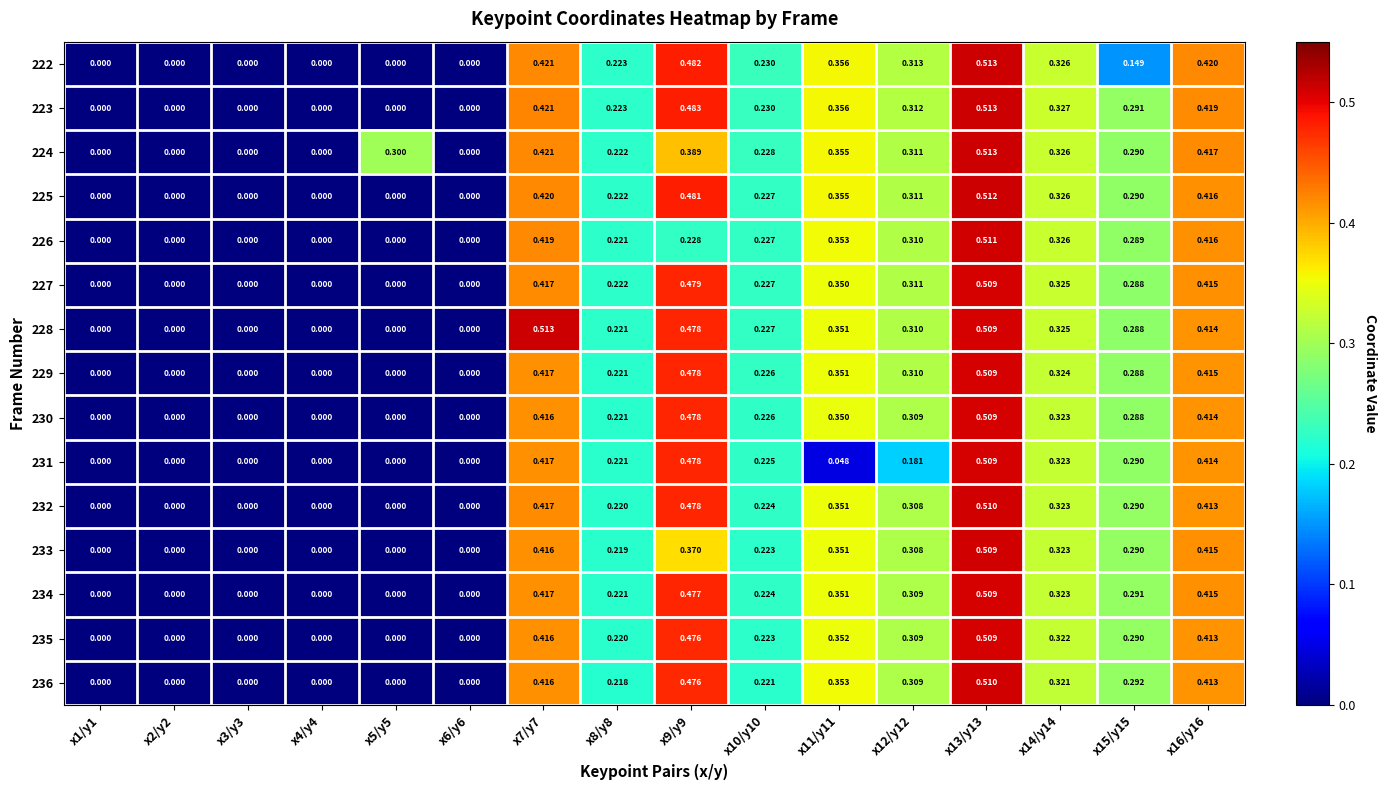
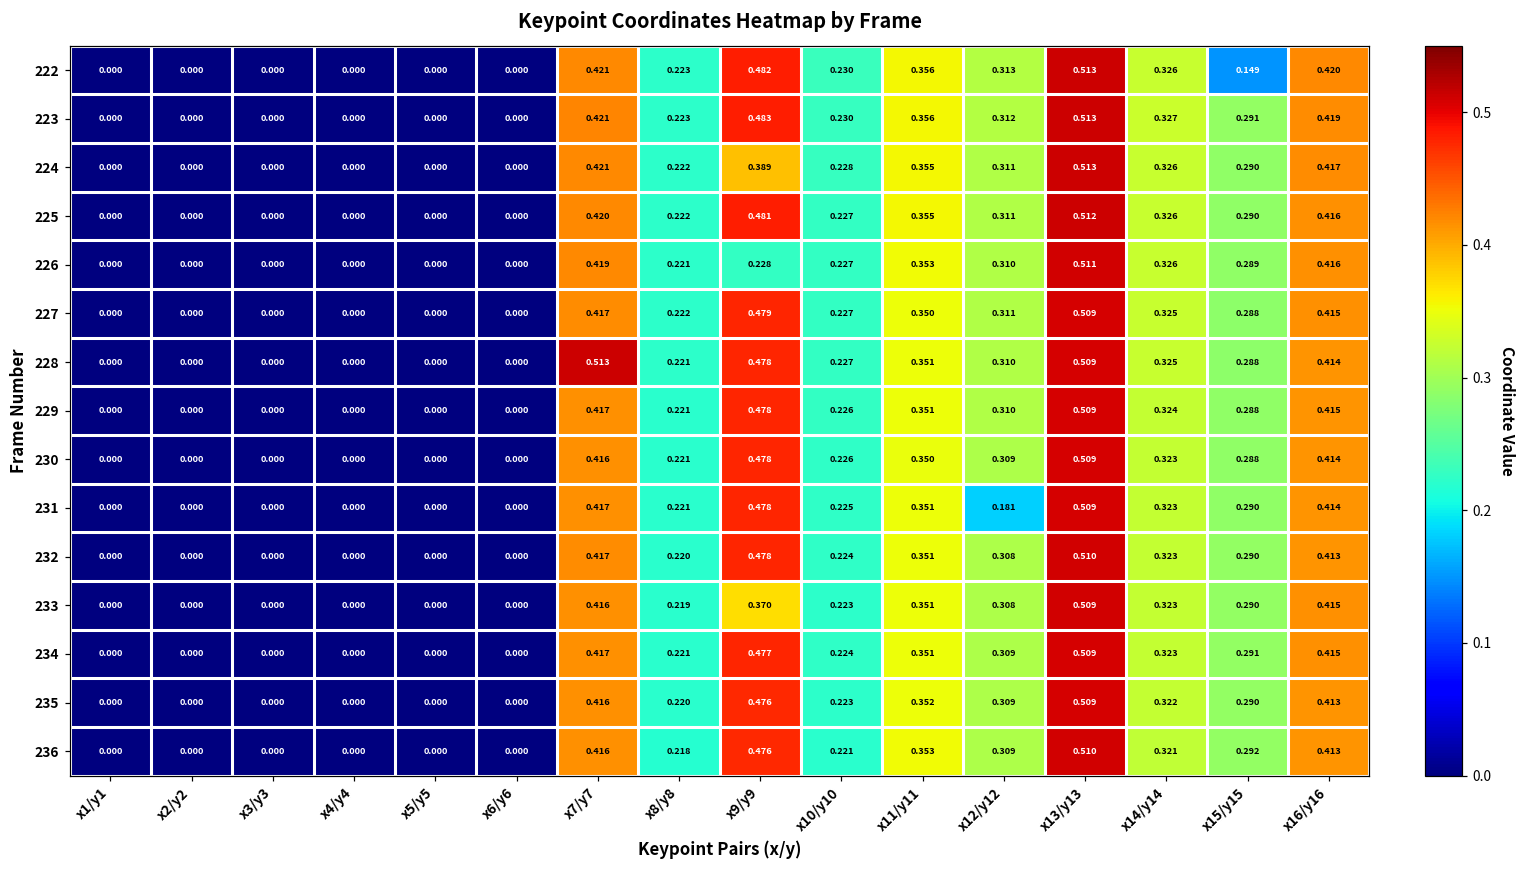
  {
    "224": {
      "x1/y1": 0.000,
      "x2/y2": 0.000,
      "x3/y3": 0.000,
      "x4/y4": 0.000,
-     "x5/y5": 0.300,
+     "x5/y5": 0.000,
      "x6/y6": 0.000,
      "x7/y7": 0.421,
      "x8/y8": 0.222,
      "x9/y9": 0.389,
      "x10/y10": 0.228,
      "x11/y11": 0.355,
      "x12/y12": 0.311,
      "x13/y13": 0.513,
      "x14/y14": 0.326,
      "x15/y15": 0.290,
      "x16/y16": 0.417
    },
    "231": {
      "x1/y1": 0.000,
      "x2/y2": 0.000,
      "x3/y3": 0.000,
      "x4/y4": 0.000,
      "x5/y5": 0.000,
      "x6/y6": 0.000,
      "x7/y7": 0.417,
      "x8/y8": 0.221,
      "x9/y9": 0.478,
      "x10/y10": 0.225,
-     "x11/y11": 0.048,
+     "x11/y11": 0.351,
      "x12/y12": 0.181,
      "x13/y13": 0.509,
      "x14/y14": 0.323,
      "x15/y15": 0.290,
      "x16/y16": 0.414
    }
  }
